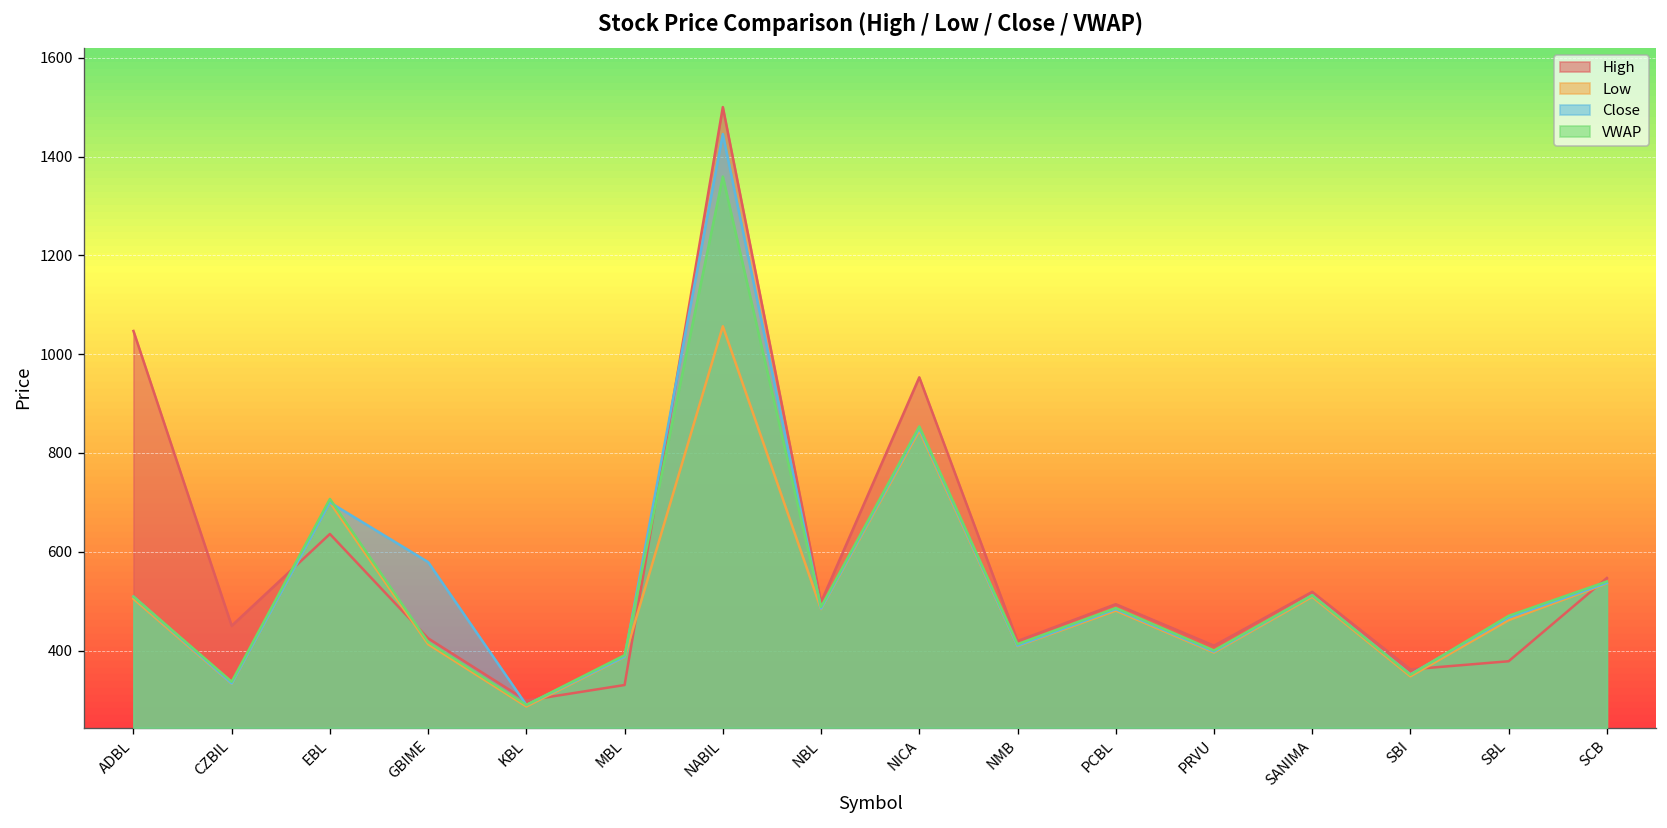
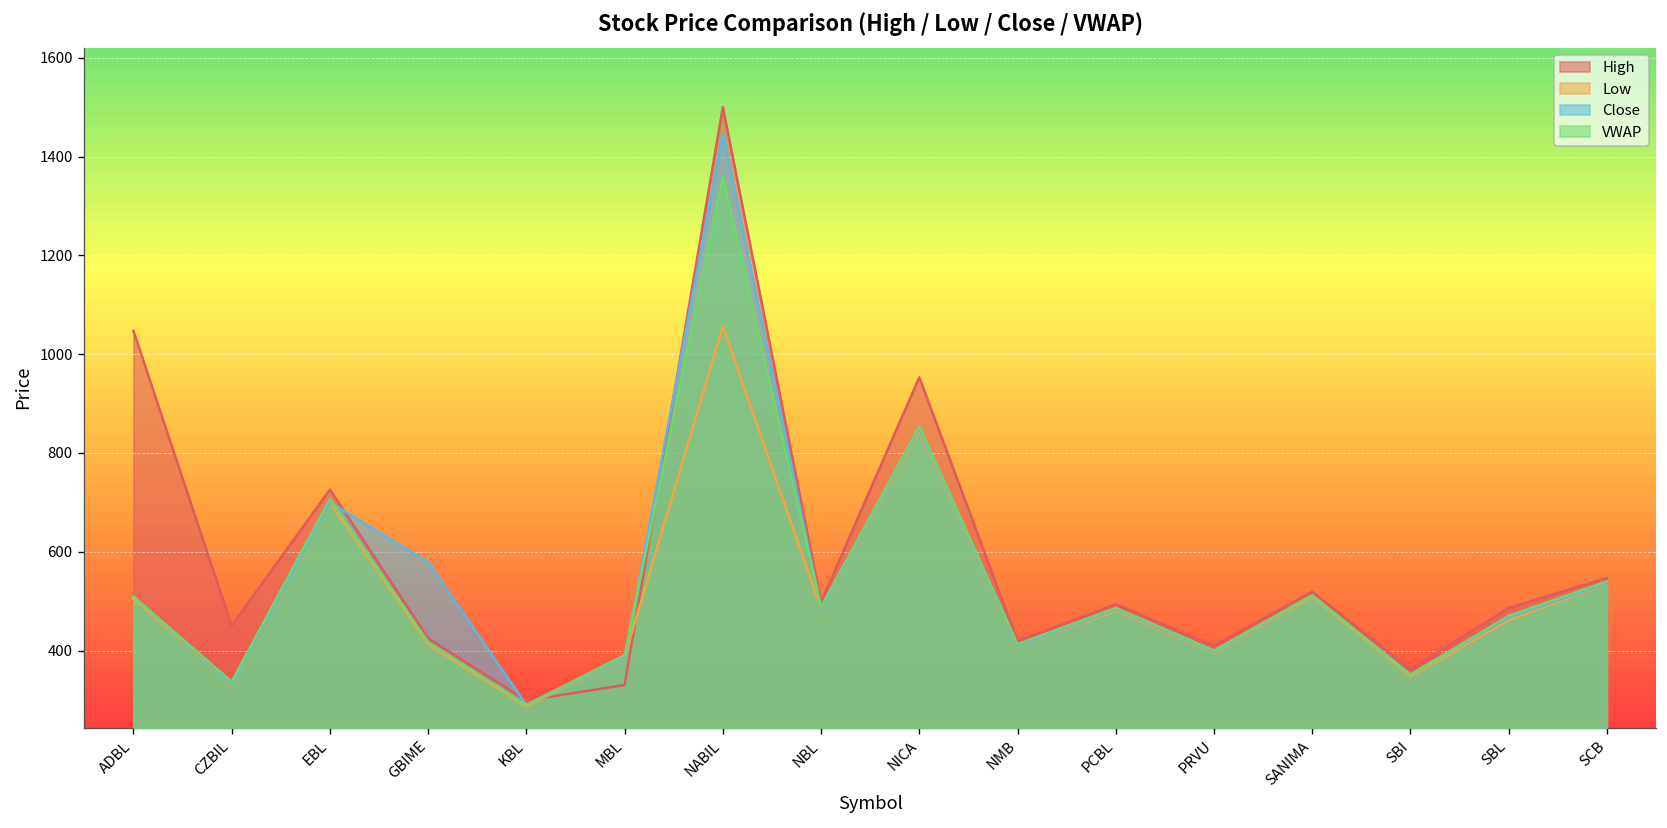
  {
    "High": {
      "ADBL": 1050,
      "CZBIL": 450,
-     "EBL": 640,
+     "EBL": 730,
      "GBIME": 420,
      "KBL": 300,
      "MBL": 330,
      "NABIL": 1500,
      "NBL": 500,
      "NICA": 950,
      "NMB": 420,
      "PCBL": 490,
      "PRVU": 410,
      "SANIMA": 520,
      "SBI": 360,
-     "SBL": 380,
+     "SBL": 490,
      "SCB": 550
    },
    "Low": {
      "NABIL": 1060
    },
    "Close": {
      "GBIME": 580,
      "NABIL": 1450
    },
    "VWAP": {
      "EBL": 710,
      "NABIL": 1360
    }
  }
